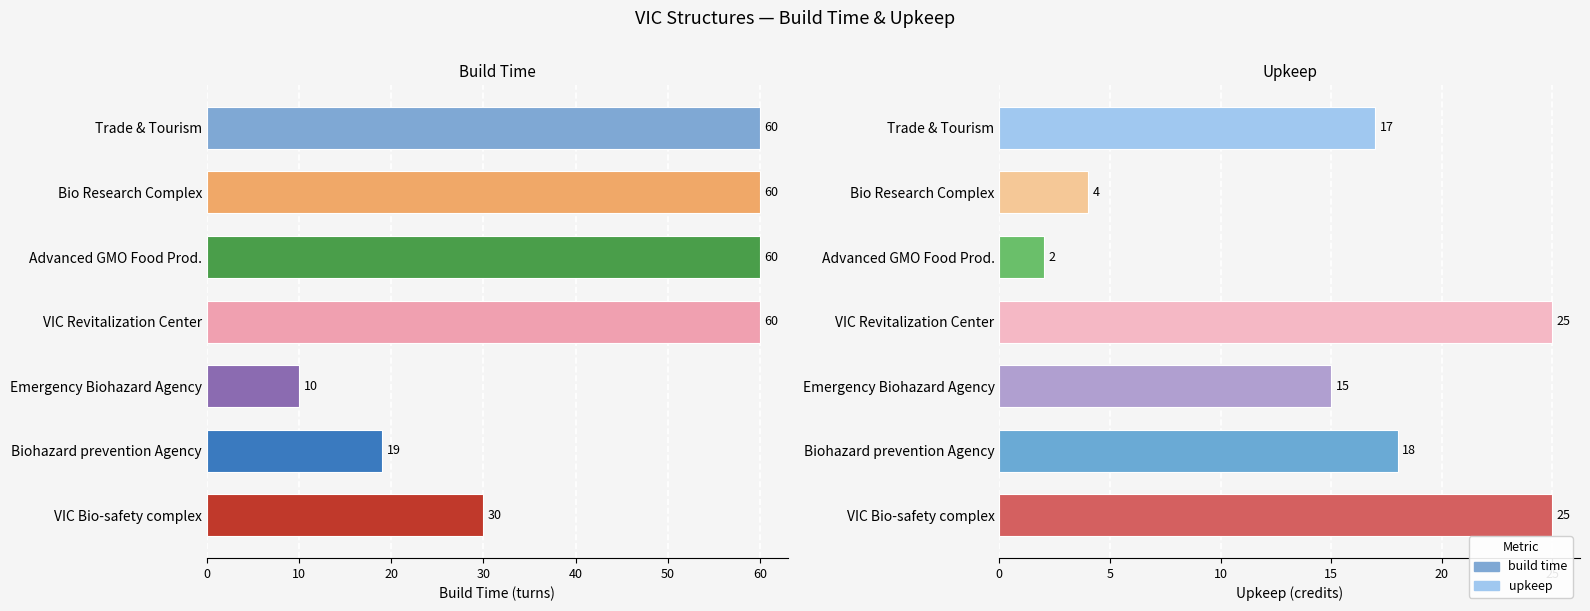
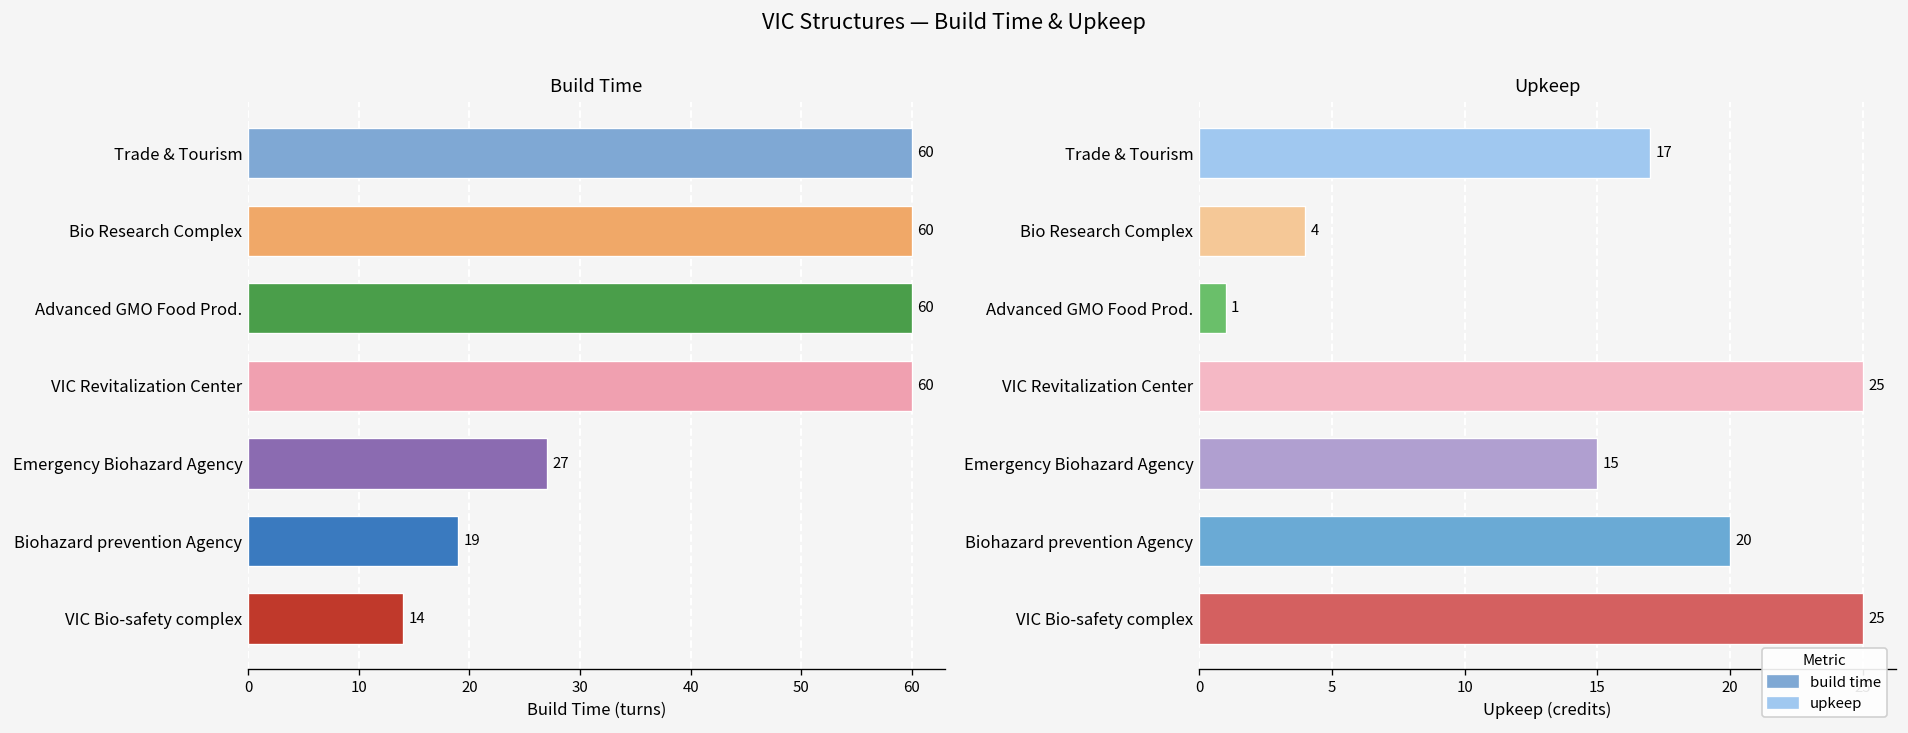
  {
    "Build Time": {
      "Trade & Tourism": 60,
      "Bio Research Complex": 60,
      "Advanced GMO Food Prod.": 60,
      "VIC Revitalization Center": 60,
-     "Emergency Biohazard Agency": 10,
+     "Emergency Biohazard Agency": 27,
      "Biohazard prevention Agency": 19,
-     "VIC Bio-safety complex": 30
+     "VIC Bio-safety complex": 14
    },
    "Upkeep": {
      "Trade & Tourism": 17,
      "Bio Research Complex": 4,
-     "Advanced GMO Food Prod.": 2,
+     "Advanced GMO Food Prod.": 1,
      "VIC Revitalization Center": 25,
      "Emergency Biohazard Agency": 15,
-     "Biohazard prevention Agency": 18,
+     "Biohazard prevention Agency": 20,
      "VIC Bio-safety complex": 25
    }
  }
